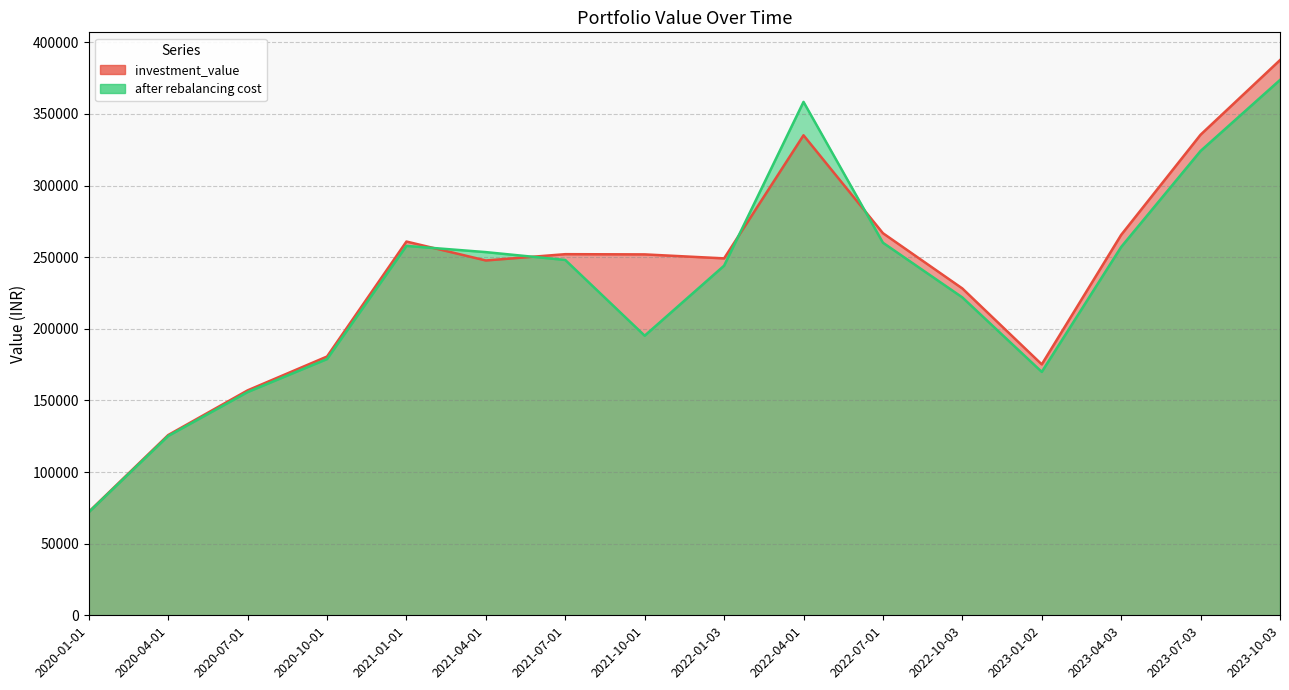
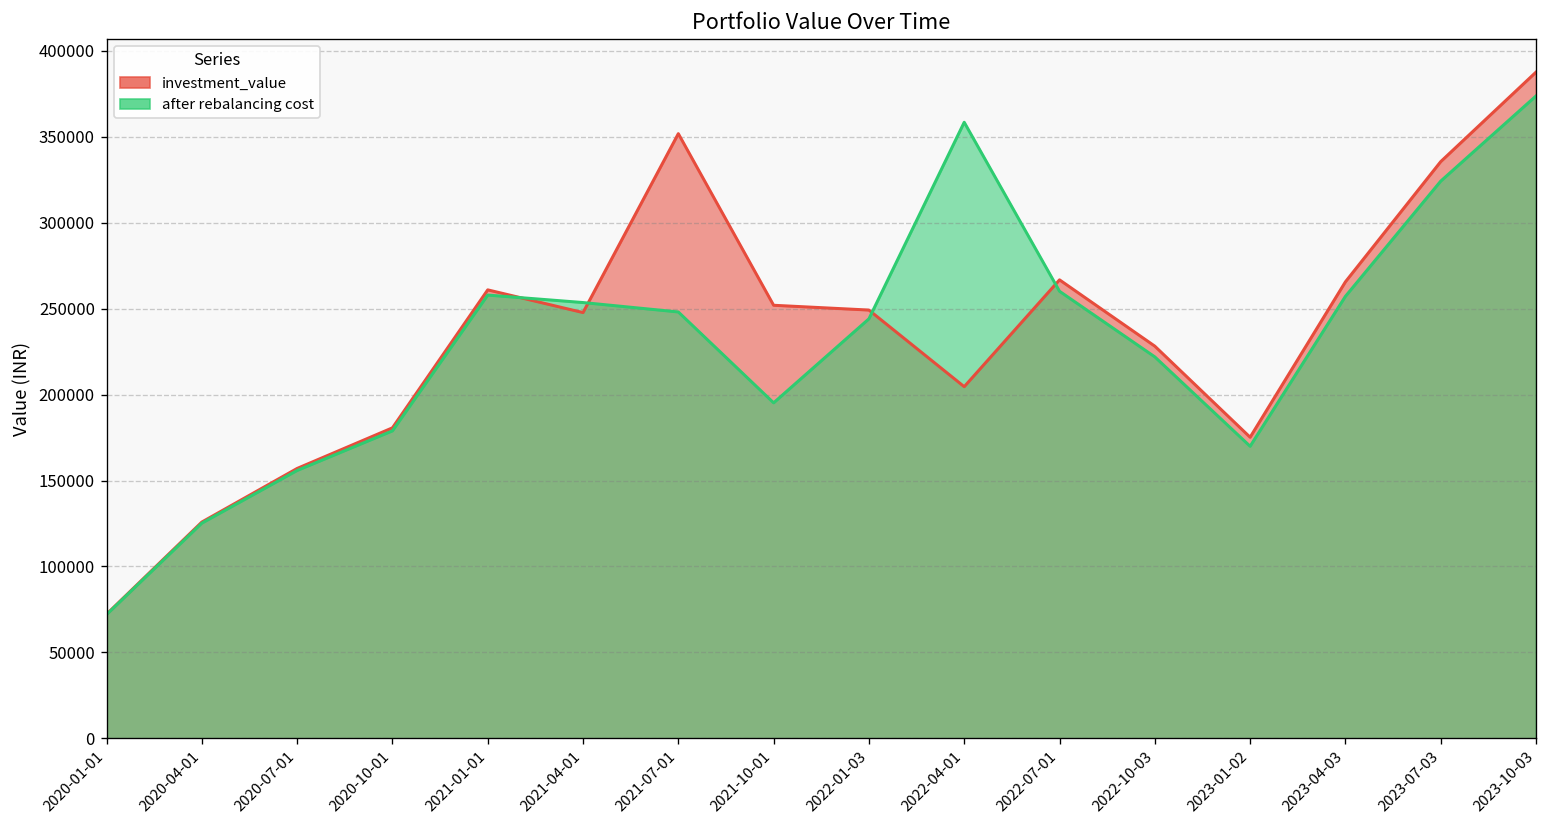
  {
    "investment_value": {
      "2021-01-01": 261000,
      "2021-04-01": 248000,
-     "2021-07-01": 252000,
+     "2021-07-01": 352000,
      "2021-10-01": 252000,
      "2022-01-03": 249000,
-     "2022-04-01": 335000,
+     "2022-04-01": 205000,
      "2022-07-01": 267000,
      "2022-10-03": 228000,
      "2023-01-02": 175000,
      "2023-04-03": 266000,
      "2023-07-03": 335000,
      "2023-10-03": 388000
    },
    "after rebalancing cost": {
      "2021-01-01": 258000,
      "2021-04-01": 254000,
      "2021-07-01": 248000,
      "2021-10-01": 195000,
      "2022-01-03": 244000,
      "2022-04-01": 358000,
      "2022-07-01": 260000,
      "2022-10-03": 222000,
      "2023-01-02": 170000,
      "2023-04-03": 257000,
      "2023-07-03": 324000,
      "2023-10-03": 374000
    }
  }
